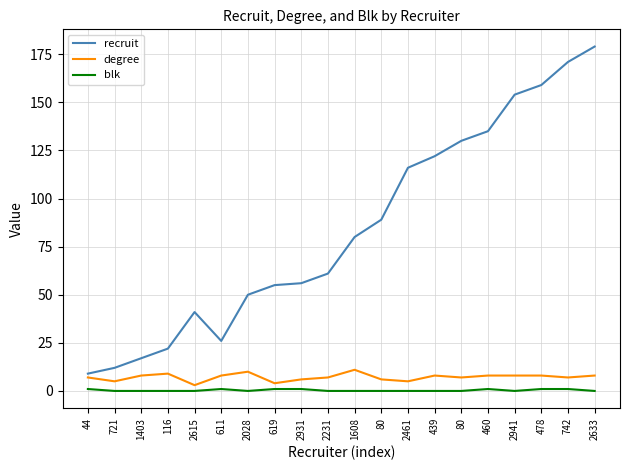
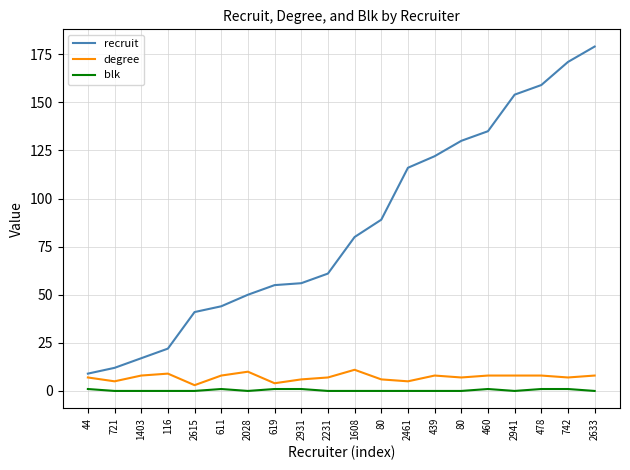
  {
    "recruit": {
      "44": 9,
      "721": 12,
      "1403": 17,
      "116": 22,
      "2615": 41,
-     "611": 26,
+     "611": 44,
      "2028": 50,
      "619": 55,
      "2931": 56,
      "2231": 61,
      "1608": 80,
      "2461": 116,
      "439": 122,
      "460": 135,
      "2941": 154,
      "478": 159,
      "742": 171,
      "2633": 179
    },
    "degree": {
      "44": 7,
      "721": 5,
      "1403": 8,
      "116": 9,
      "2615": 3,
      "611": 8,
      "2028": 10,
      "619": 4,
      "2931": 6,
      "2231": 7,
      "1608": 11,
      "2461": 5,
      "439": 8,
      "460": 8,
      "2941": 8,
      "478": 8,
      "742": 7,
      "2633": 8
    },
    "blk": {
      "44": 1,
      "721": 0,
      "1403": 0,
      "116": 0,
      "2615": 0,
      "611": 1,
      "2028": 0,
      "619": 1,
      "2931": 1,
      "2231": 0,
      "1608": 0,
      "2461": 0,
      "439": 0,
      "460": 1,
      "2941": 0,
      "478": 1,
      "742": 1,
      "2633": 0
    }
  }
